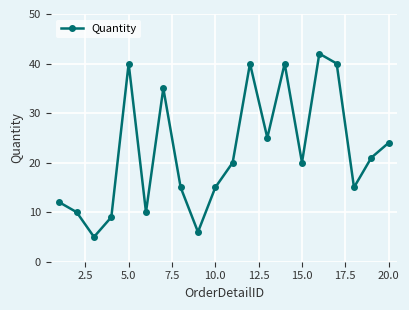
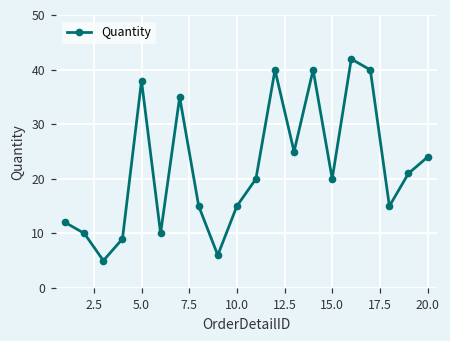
  {
-   "5.0": 40,
+   "5.0": 38,
    "10.0": 15,
    "15.0": 20,
    "20.0": 24
  }
